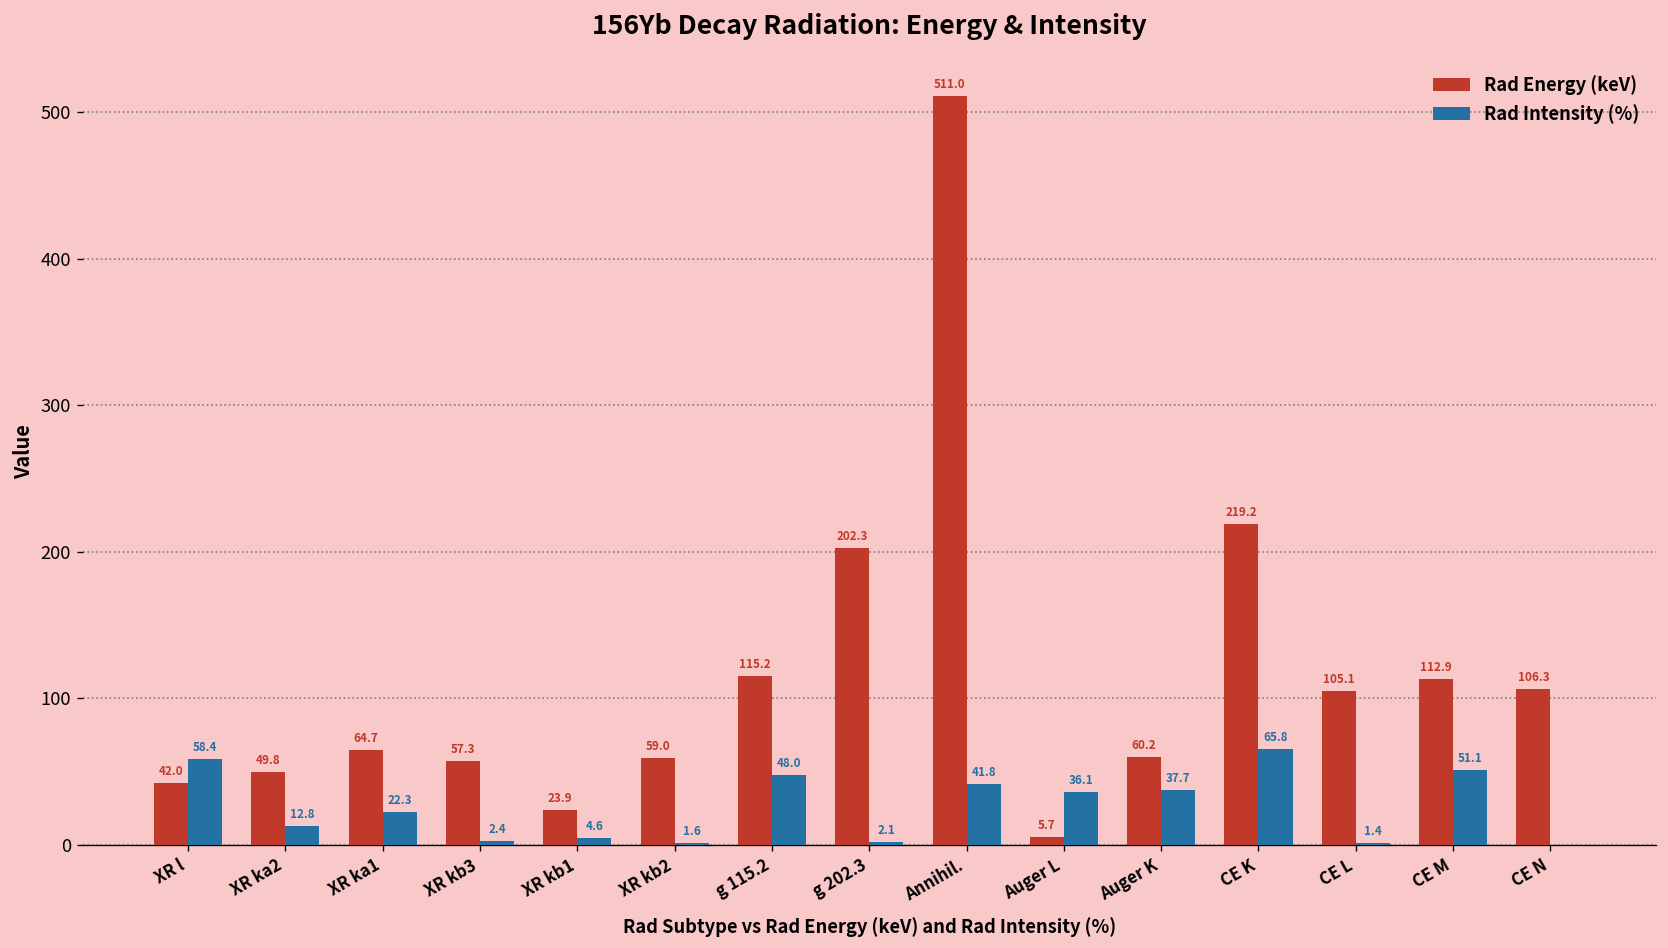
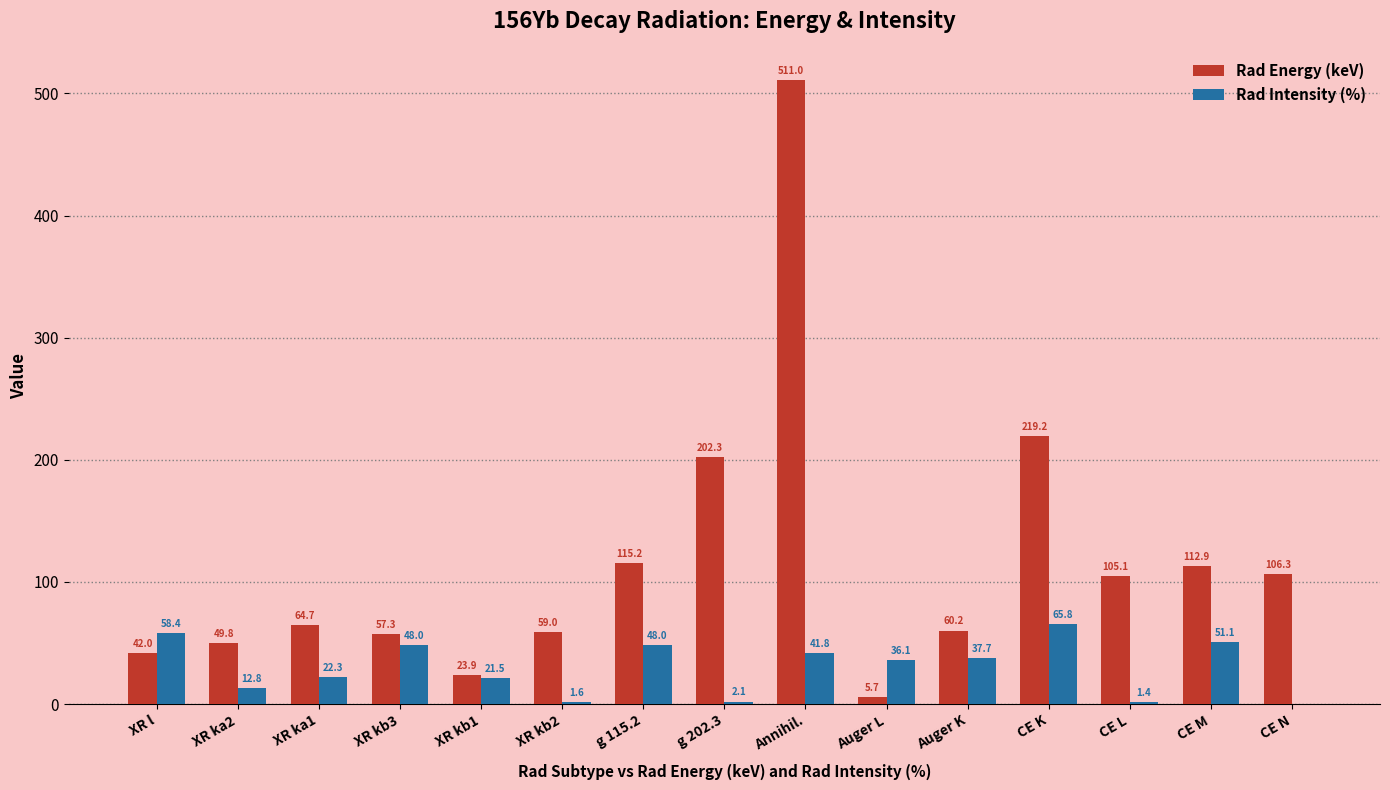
  {
    "Rad Energy (keV)": {
      "XR l": 42.0,
      "XR ka2": 49.8,
      "XR ka1": 64.7,
      "XR kb3": 57.3,
      "XR kb1": 23.9,
      "XR kb2": 59.0,
      "g 115.2": 115.2,
      "g 202.3": 202.3,
      "Annihil.": 511.0,
      "Auger L": 5.7,
      "Auger K": 60.2,
      "CE K": 219.2,
      "CE L": 105.1,
      "CE M": 112.9,
      "CE N": 106.3
    },
    "Rad Intensity (%)": {
      "XR l": 58.4,
      "XR ka2": 12.8,
      "XR ka1": 22.3,
-     "XR kb3": 2.4,
-     "XR kb1": 4.6,
+     "XR kb3": 48.0,
+     "XR kb1": 21.5,
      "XR kb2": 1.6,
      "g 115.2": 48.0,
      "g 202.3": 2.1,
      "Annihil.": 41.8,
      "Auger L": 36.1,
      "Auger K": 37.7,
      "CE K": 65.8,
      "CE L": 1.4,
      "CE M": 51.1
    }
  }
